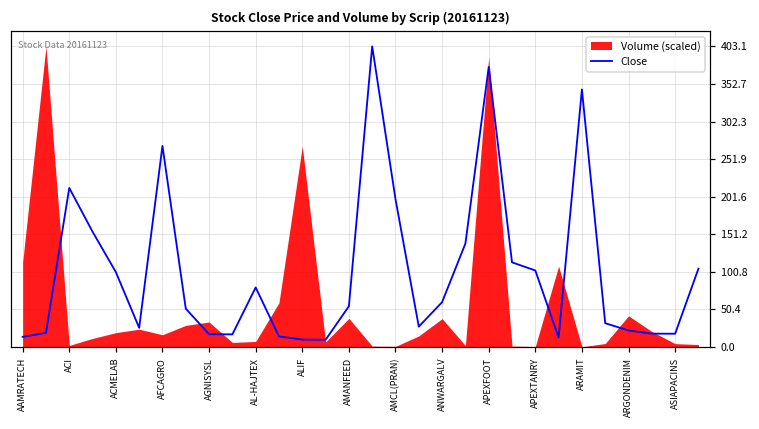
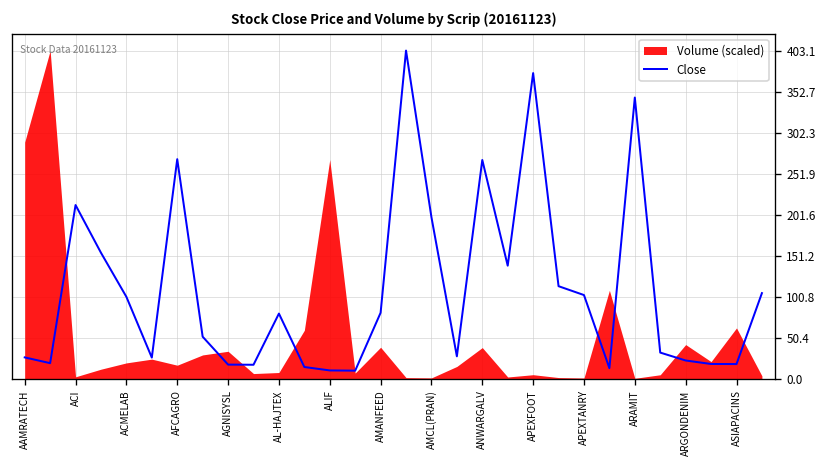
  {
    "Close": {
-     "AAMRATECH": 10,
+     "AAMRATECH": 30,
      "ACI": 210,
      "ACMELAB": 100,
      "AFCAGRO": 270,
      "AGNISYSL": 20,
      "AL-HAJTEX": 80,
      "ALIF": 10,
-     "AMANFEED": 50,
+     "AMANFEED": 80,
      "AMCL(PRAN)": 200,
-     "ANWARGALV": 60,
+     "ANWARGALV": 270,
      "APEXFOOT": 380,
      "APEXTANRY": 100,
      "ARAMIT": 350,
      "ARGONDENIM": 20,
      "ASIAPACINS": 20
    },
    "Volume (scaled)": {
-     "AAMRATECH": 110,
+     "AAMRATECH": 290,
      "ACMELAB": 20,
      "AFCAGRO": 20,
      "AGNISYSL": 30,
      "AL-HAJTEX": 10,
      "ALIF": 270,
      "AMANFEED": 40,
      "ANWARGALV": 40,
-     "APEXFOOT": 390,
+     "APEXFOOT": 0,
      "ARGONDENIM": 40,
-     "ASIAPACINS": 0
+     "ASIAPACINS": 60
    }
  }
